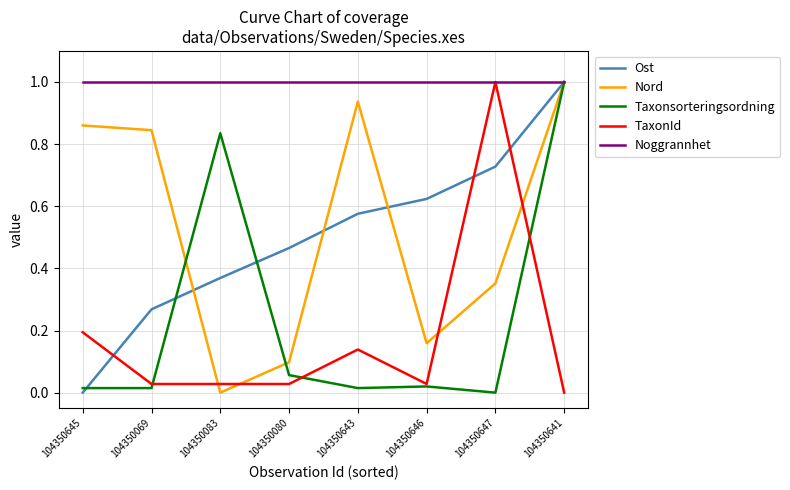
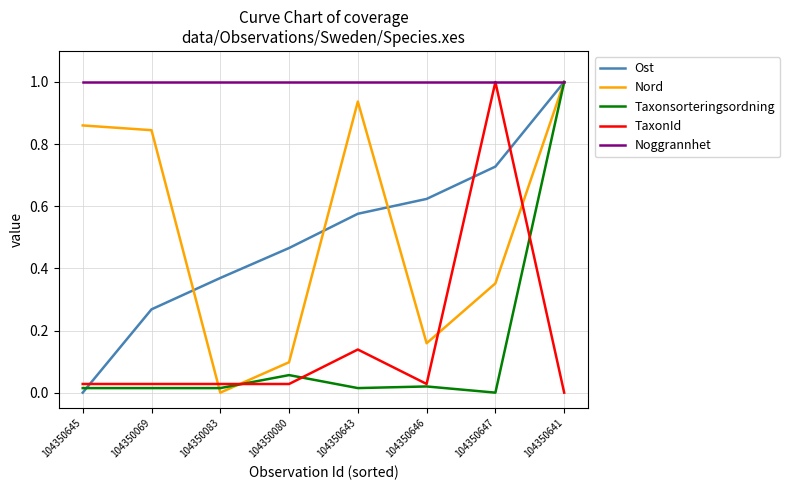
  {
    "Ost": {
      "104350645": 0.00,
      "104350069": 0.27,
      "104350083": 0.37,
      "104350080": 0.47,
      "104350643": 0.58,
      "104350646": 0.62,
      "104350647": 0.73
    },
    "Nord": {
      "104350645": 0.86,
      "104350069": 0.84,
      "104350083": 0.00,
      "104350080": 0.10,
      "104350643": 0.94,
      "104350646": 0.16,
      "104350647": 0.35
    },
    "Taxonsorteringsordning": {
      "104350645": 0.01,
      "104350069": 0.01,
-     "104350083": 0.84,
+     "104350083": 0.01,
      "104350080": 0.06,
      "104350643": 0.01,
      "104350647": 0.00
    },
    "TaxonId": {
-     "104350645": 0.19,
+     "104350645": 0.03,
      "104350069": 0.03,
      "104350083": 0.03,
      "104350080": 0.03,
      "104350643": 0.14,
      "104350641": 0.00
    },
    "Noggrannhet": {
      "104350645": 1.00,
      "104350069": 1.00,
      "104350083": 1.00,
      "104350080": 1.00,
      "104350643": 1.00,
      "104350646": 1.00
    }
  }
